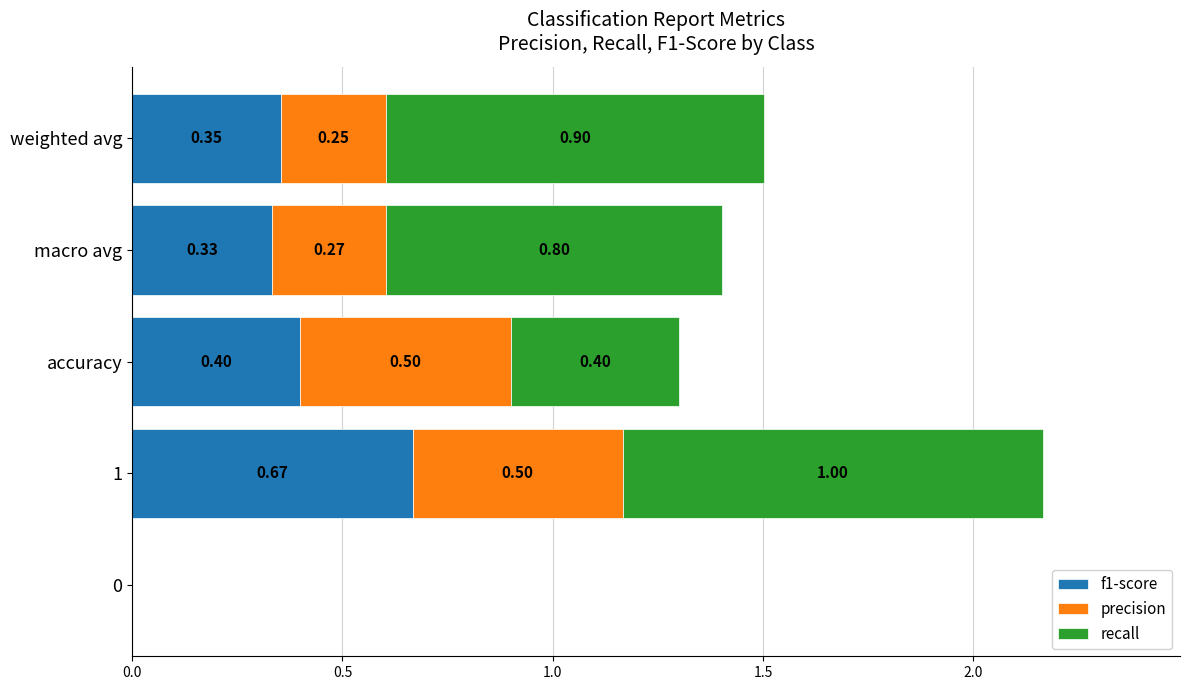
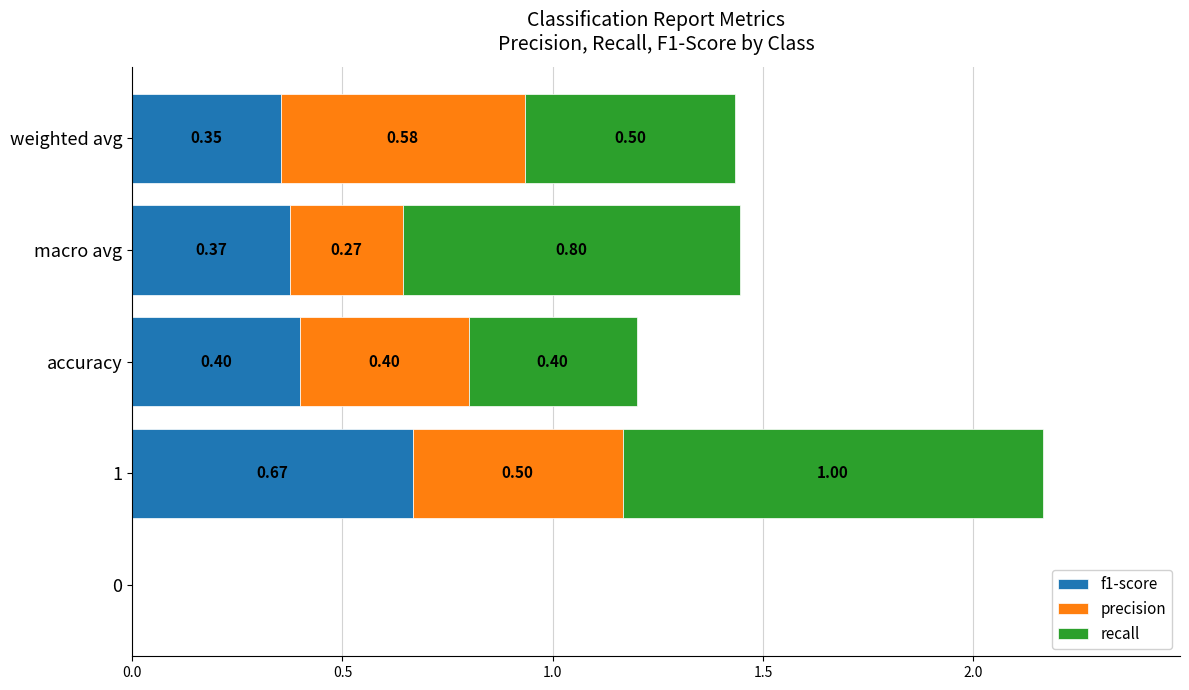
  {
    "f1-score": {
      "weighted avg": 0.35,
-     "macro avg": 0.33,
+     "macro avg": 0.37,
      "accuracy": 0.40,
      "1": 0.67
    },
    "precision": {
-     "weighted avg": 0.25,
+     "weighted avg": 0.58,
      "macro avg": 0.27,
-     "accuracy": 0.50,
+     "accuracy": 0.40,
      "1": 0.50
    },
    "recall": {
-     "weighted avg": 0.90,
+     "weighted avg": 0.50,
      "macro avg": 0.80,
      "accuracy": 0.40,
      "1": 1.00
    }
  }
